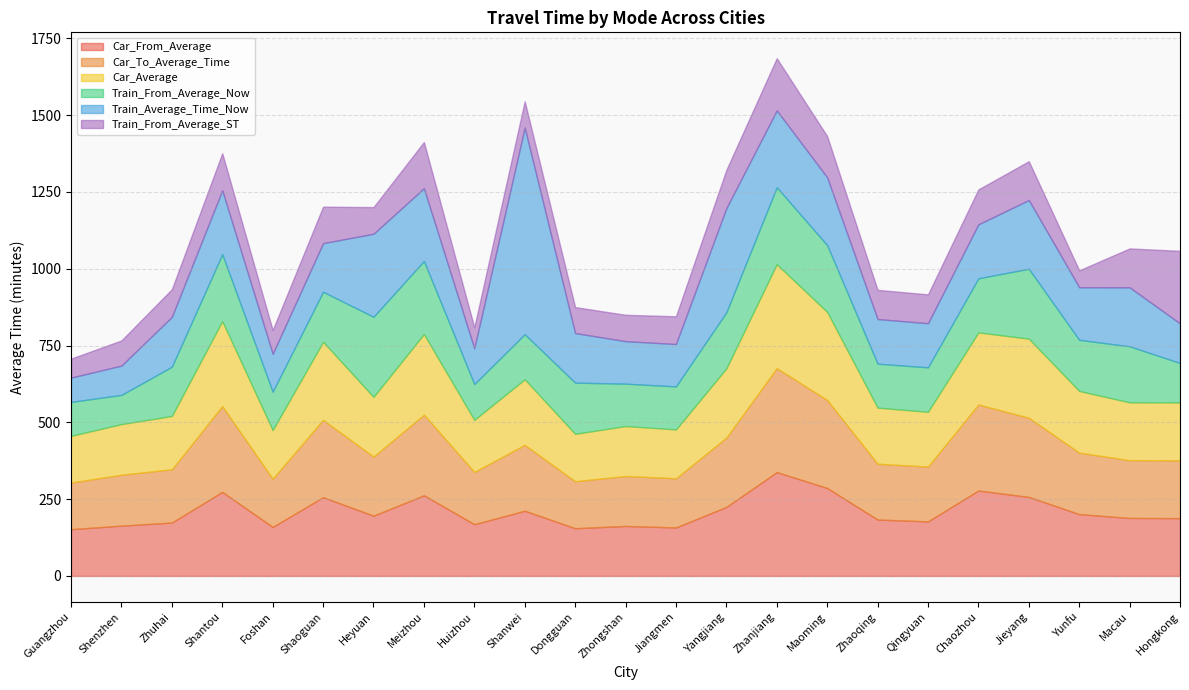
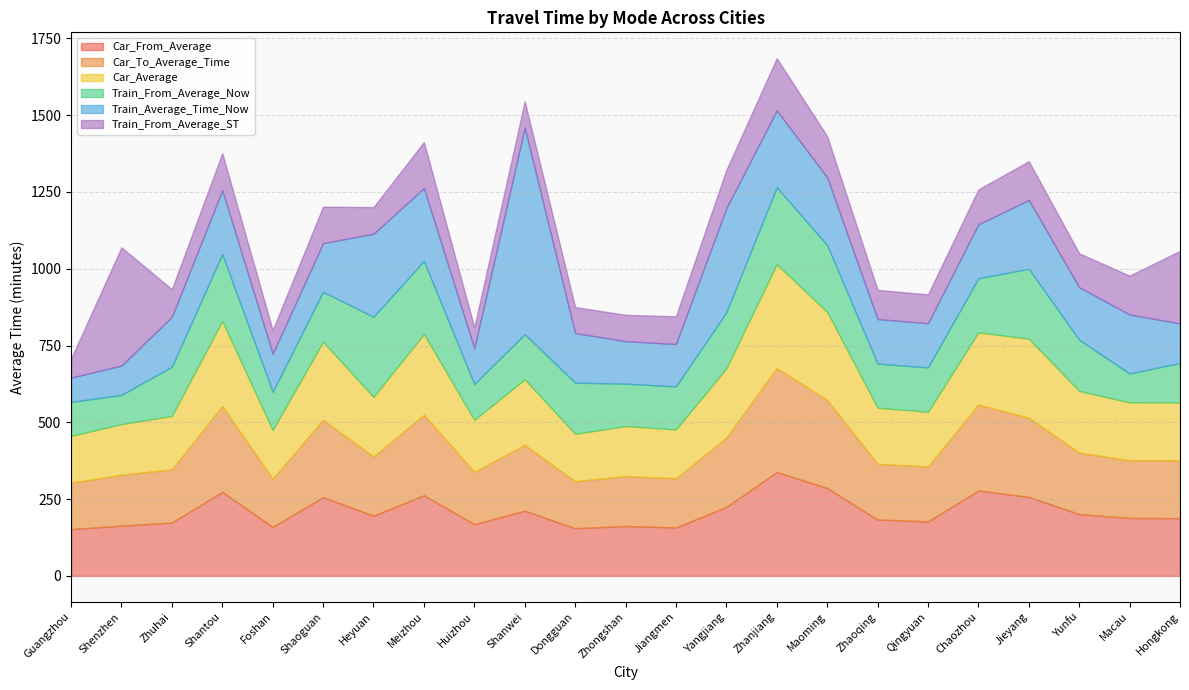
  {
    "Car_Average": {
      "Guangzhou": 150,
      "Shenzhen": 160,
      "Zhuhai": 170,
      "Shantou": 280,
      "Foshan": 160,
      "Shaoguan": 250,
      "Heyuan": 190,
      "Meizhou": 260,
      "Huizhou": 170,
      "Shanwei": 210,
      "Dongguan": 150,
      "Zhongshan": 160,
      "Jiangmen": 160,
      "Yangjiang": 230,
      "Zhanjiang": 340,
      "Maoming": 290,
      "Zhaoqing": 180,
      "Qingyuan": 180,
      "Chaozhou": 230,
      "Jieyang": 260,
      "Yunfu": 200,
      "Macau": 190,
      "Hongkong": 190
    },
    "Train_From_Average_Now": {
      "Guangzhou": 110,
      "Shenzhen": 100,
      "Zhuhai": 160,
      "Shantou": 220,
      "Foshan": 120,
      "Shaoguan": 160,
      "Heyuan": 260,
      "Meizhou": 240,
      "Huizhou": 120,
      "Shanwei": 150,
      "Dongguan": 170,
      "Zhongshan": 140,
      "Jiangmen": 140,
      "Yangjiang": 180,
      "Zhanjiang": 250,
      "Maoming": 220,
      "Zhaoqing": 140,
      "Qingyuan": 140,
      "Chaozhou": 180,
      "Jieyang": 230,
      "Yunfu": 170,
-     "Macau": 180,
+     "Macau": 90,
      "Hongkong": 130
    },
    "Train_Average_Time_Now": {
      "Guangzhou": 80,
      "Shenzhen": 100,
      "Zhuhai": 160,
      "Shantou": 210,
      "Foshan": 120,
      "Shaoguan": 160,
      "Heyuan": 270,
      "Meizhou": 240,
      "Huizhou": 120,
      "Shanwei": 670,
      "Dongguan": 160,
      "Zhongshan": 140,
      "Jiangmen": 140,
      "Yangjiang": 340,
      "Zhanjiang": 250,
      "Maoming": 220,
      "Zhaoqing": 150,
      "Qingyuan": 140,
      "Chaozhou": 180,
      "Jieyang": 220,
      "Yunfu": 170,
      "Macau": 190,
      "Hongkong": 130
    },
    "Train_From_Average_ST": {
      "Guangzhou": 60,
-     "Shenzhen": 80,
+     "Shenzhen": 380,
      "Zhuhai": 90,
      "Shantou": 120,
      "Foshan": 80,
      "Shaoguan": 120,
      "Heyuan": 90,
      "Meizhou": 150,
      "Huizhou": 70,
      "Shanwei": 90,
      "Dongguan": 80,
      "Zhongshan": 90,
      "Jiangmen": 90,
      "Yangjiang": 120,
      "Zhanjiang": 170,
      "Maoming": 130,
      "Zhaoqing": 90,
      "Qingyuan": 90,
      "Chaozhou": 110,
      "Jieyang": 130,
-     "Yunfu": 60,
+     "Yunfu": 110,
      "Macau": 130,
      "Hongkong": 240
    }
  }
